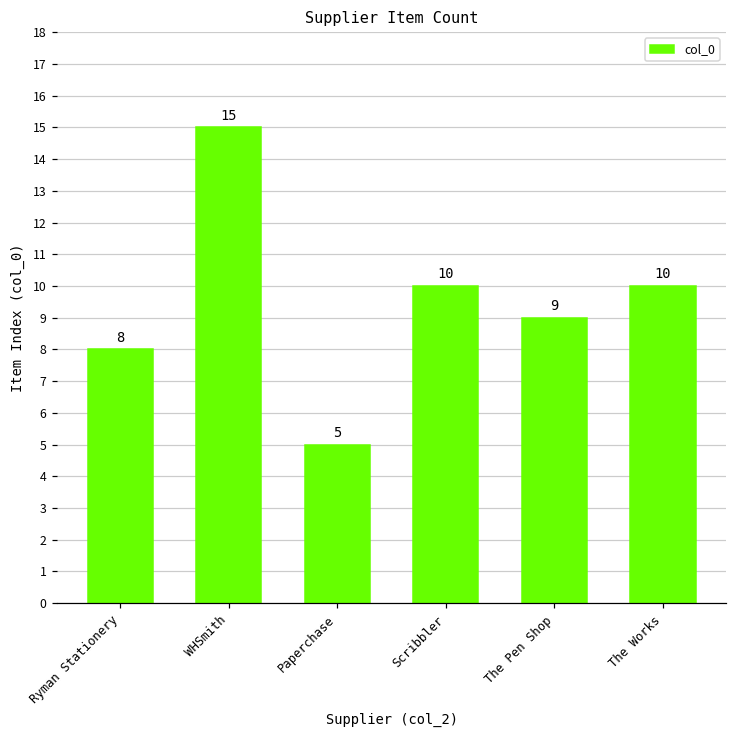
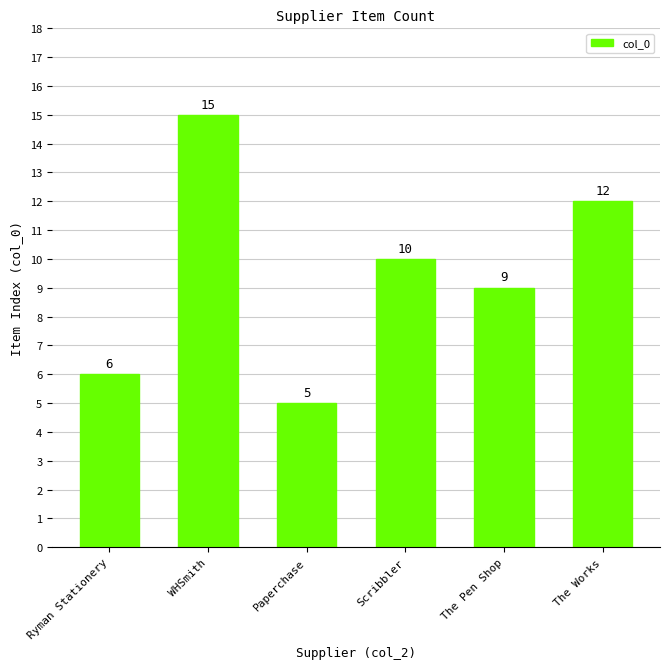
  {
-   "Ryman Stationery": 8,
+   "Ryman Stationery": 6,
    "WHSmith": 15,
    "Paperchase": 5,
    "Scribbler": 10,
    "The Pen Shop": 9,
-   "The Works": 10
+   "The Works": 12
  }
